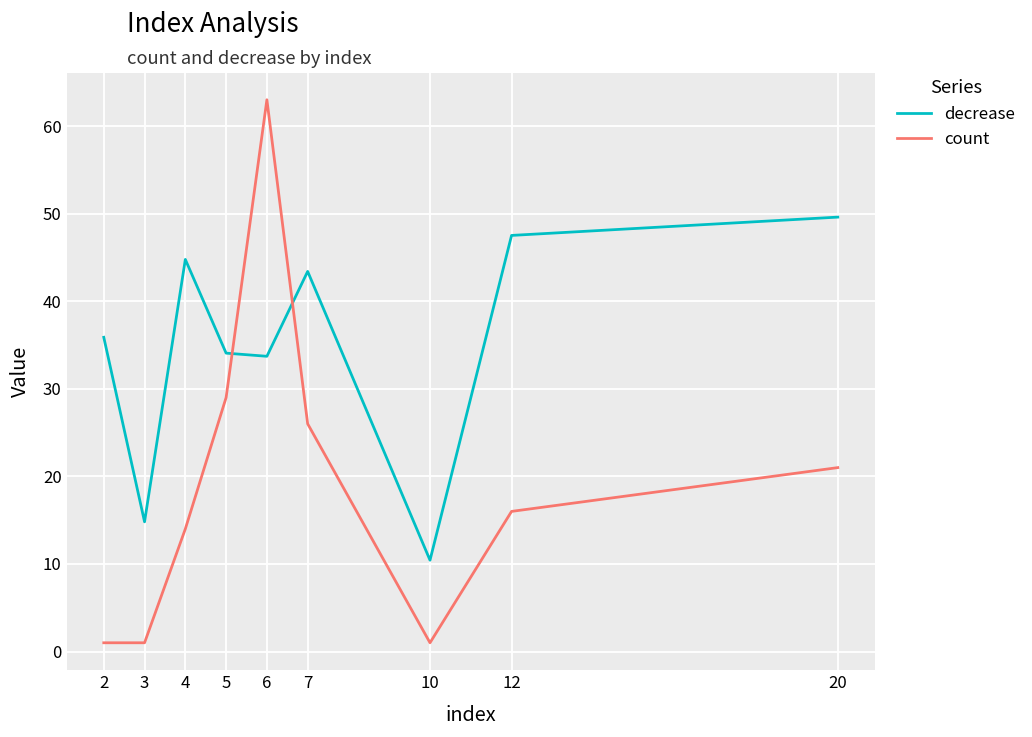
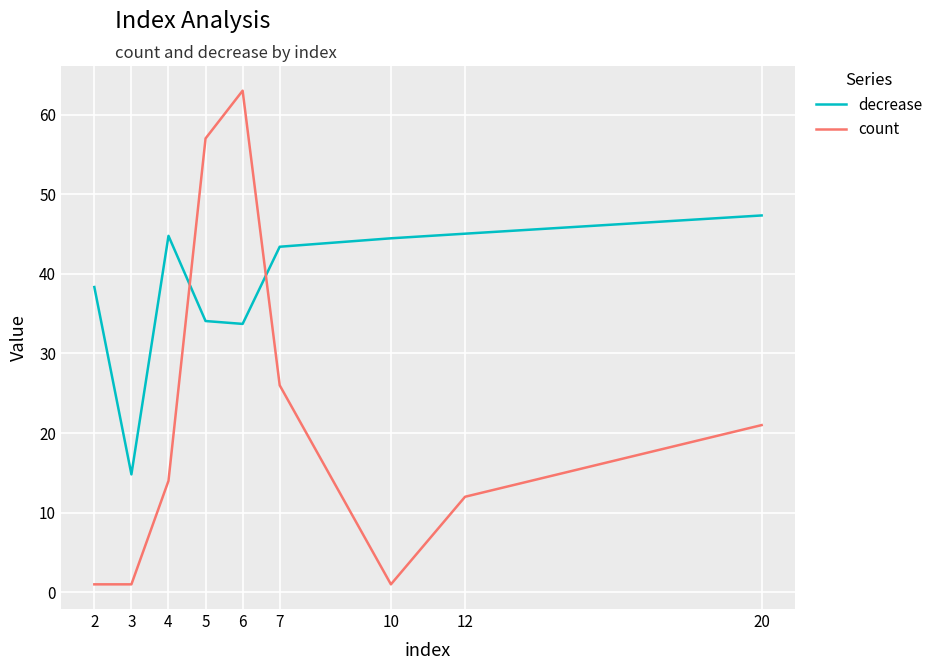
  {
    "decrease": {
-     "2": 36,
+     "2": 38,
      "3": 15,
      "4": 45,
      "5": 34,
      "6": 34,
      "7": 43,
-     "10": 10,
-     "12": 48,
-     "20": 50
+     "10": 44,
+     "12": 45,
+     "20": 47
    },
    "count": {
      "2": 1,
      "3": 1,
      "4": 14,
-     "5": 29,
+     "5": 57,
      "6": 63,
      "7": 26,
      "10": 1,
-     "12": 16,
+     "12": 12,
      "20": 21
    }
  }
